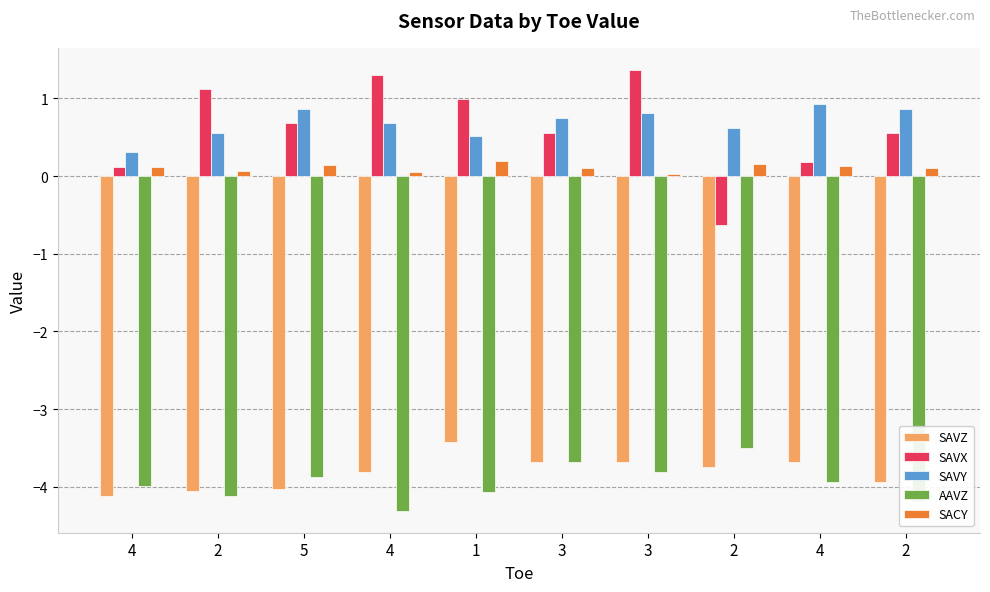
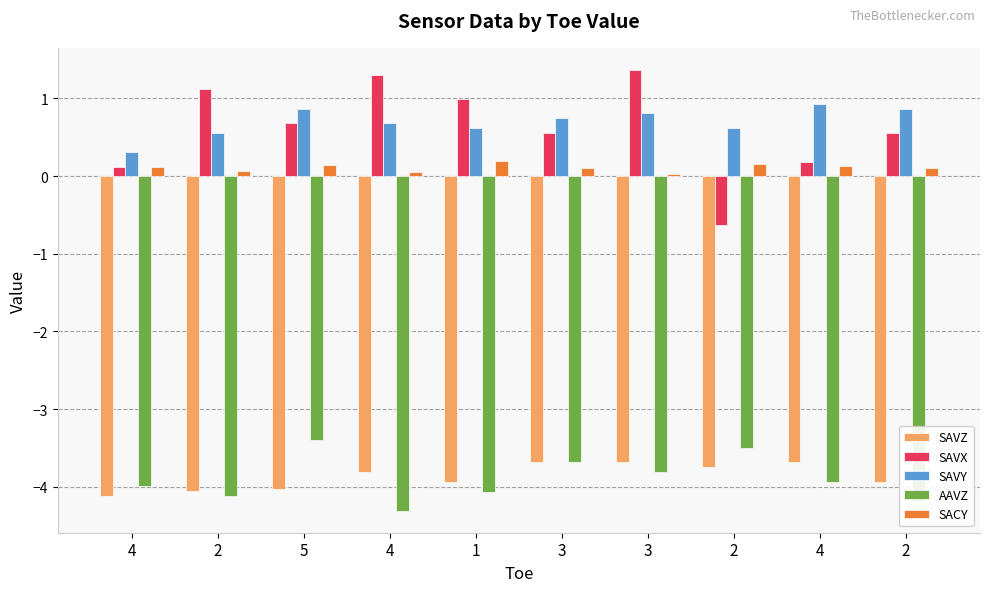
  {
    "SAVZ": {
      "5": -4.0,
-     "1": -3.4
+     "1": -3.9
    },
    "SAVX": {
      "5": 0.7,
      "1": 1.0
    },
    "SAVY": {
      "5": 0.9,
-     "1": 0.5
+     "1": 0.6
    },
    "AAVZ": {
-     "5": -3.9,
+     "5": -3.4,
      "1": -4.1
    },
    "SACY": {
      "5": 0.1,
      "1": 0.2
    }
  }
